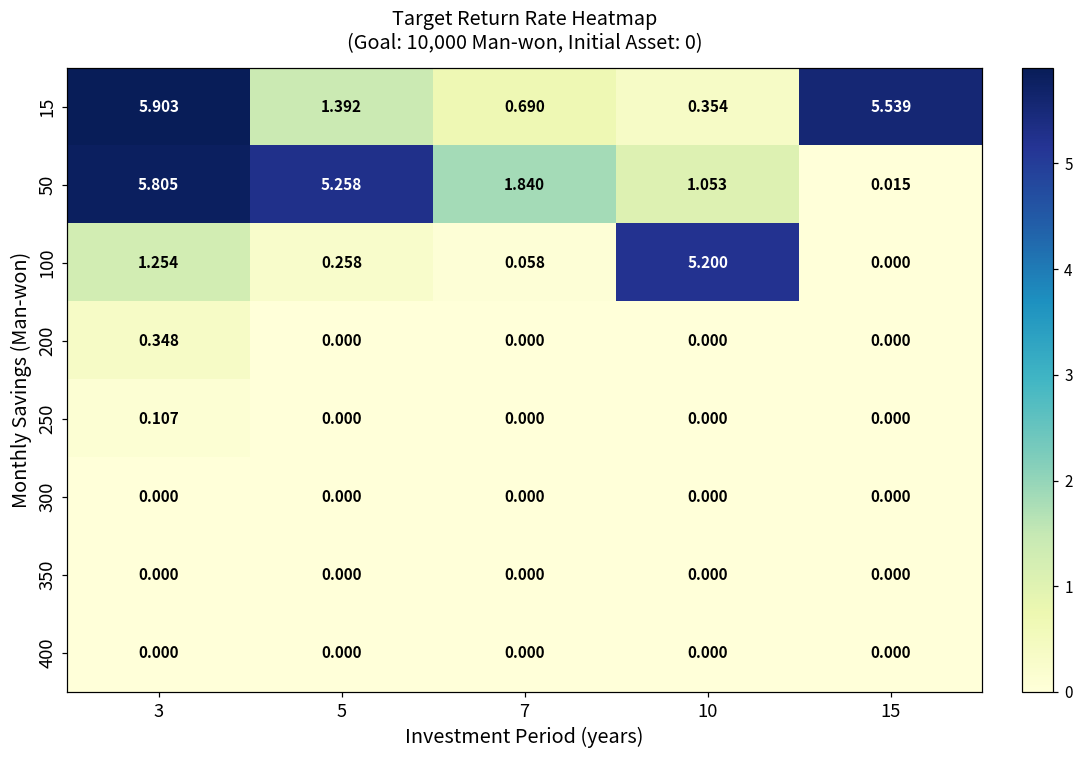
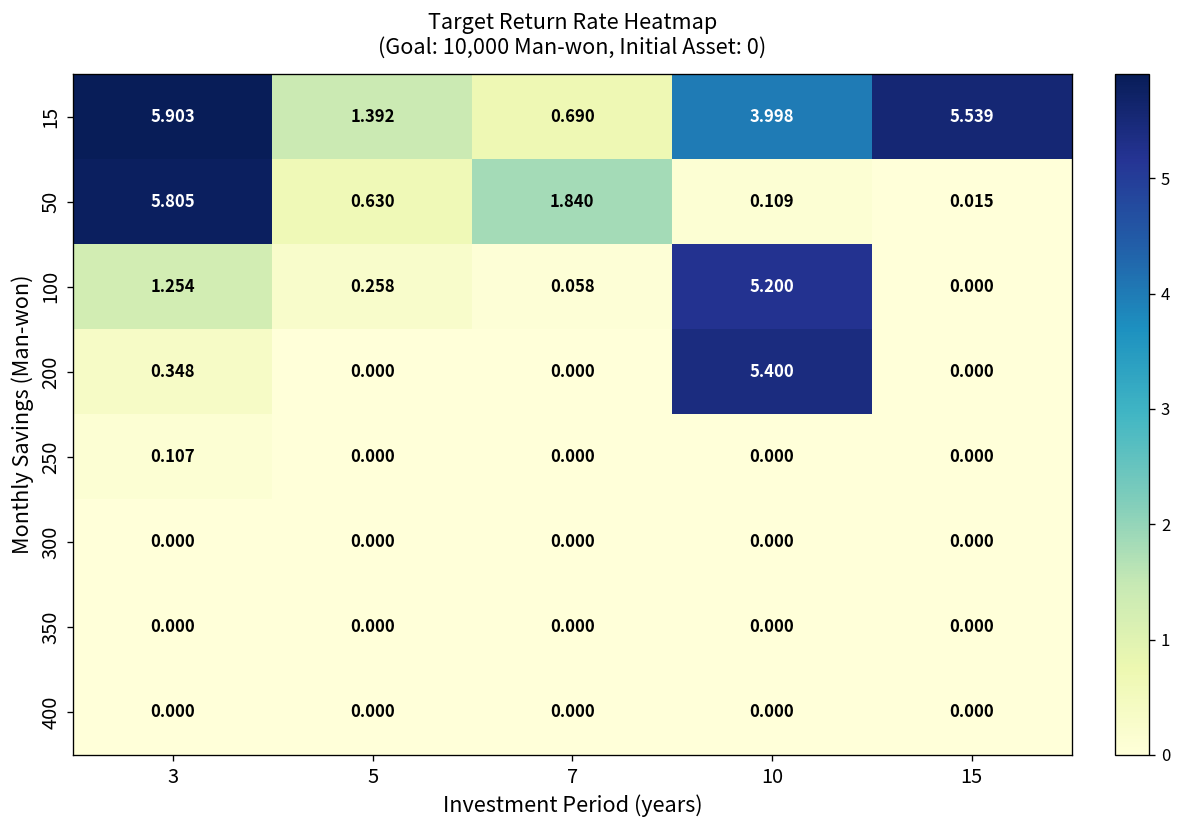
  {
    "15": {
      "3": 5.903,
      "5": 1.392,
      "7": 0.690,
-     "10": 0.354,
+     "10": 3.998,
      "15": 5.539
    },
    "50": {
      "3": 5.805,
-     "5": 5.258,
+     "5": 0.630,
      "7": 1.840,
-     "10": 1.053,
+     "10": 0.109,
      "15": 0.015
    },
    "100": {
      "3": 1.254,
      "5": 0.258,
      "7": 0.058,
      "10": 5.200,
      "15": 0.000
    },
    "200": {
      "3": 0.348,
      "5": 0.000,
      "7": 0.000,
-     "10": 0.000,
+     "10": 5.400,
      "15": 0.000
    },
    "250": {
      "3": 0.107,
      "5": 0.000,
      "7": 0.000,
      "10": 0.000,
      "15": 0.000
    },
    "300": {
      "3": 0.000,
      "5": 0.000,
      "7": 0.000,
      "10": 0.000,
      "15": 0.000
    },
    "350": {
      "3": 0.000,
      "5": 0.000,
      "7": 0.000,
      "10": 0.000,
      "15": 0.000
    },
    "400": {
      "3": 0.000,
      "5": 0.000,
      "7": 0.000,
      "10": 0.000,
      "15": 0.000
    }
  }
